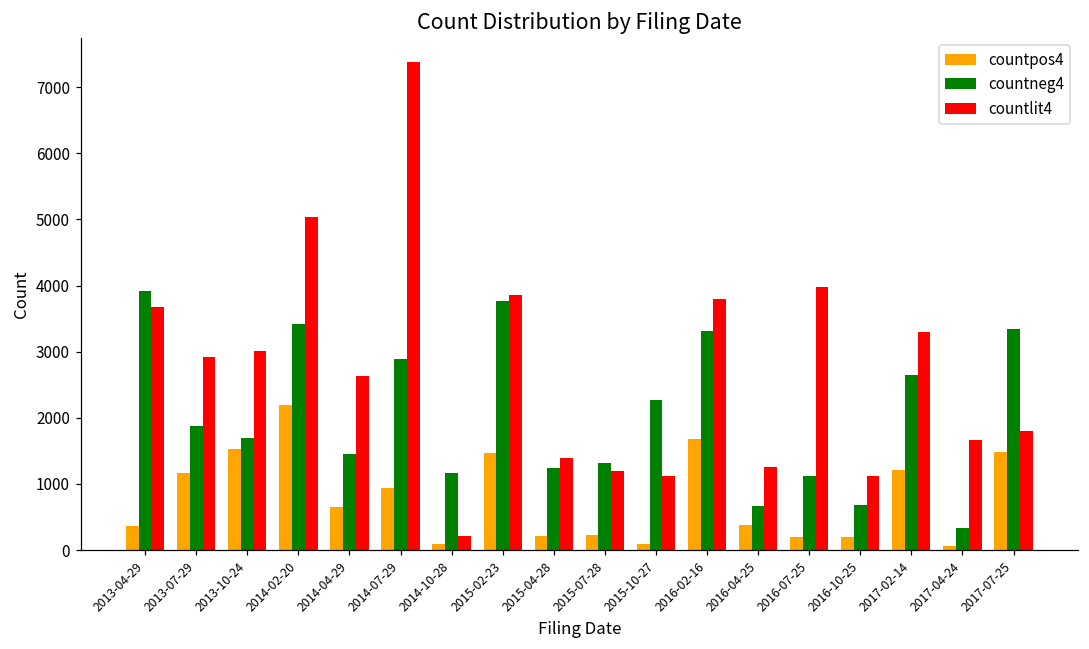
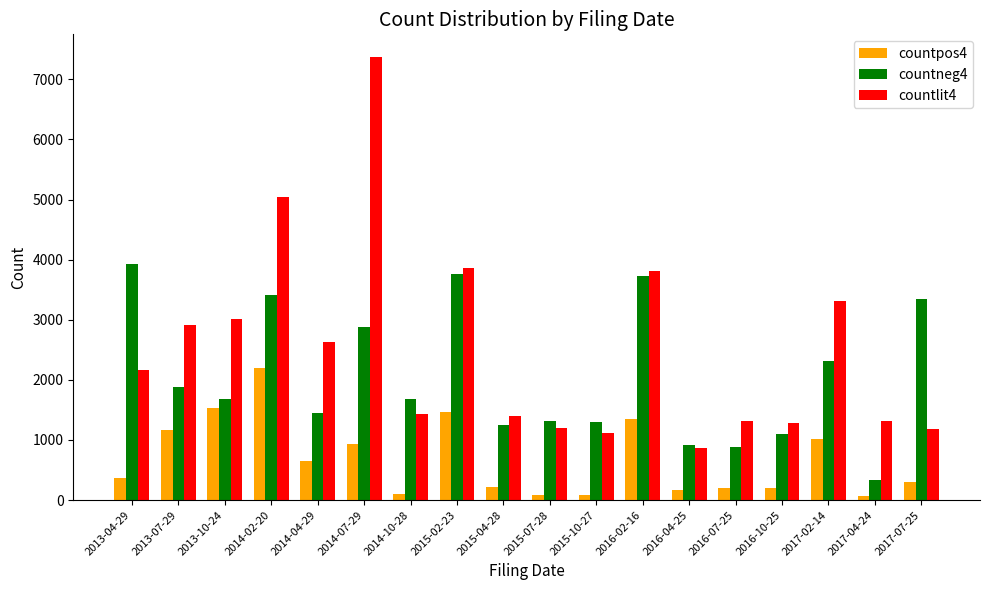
  {
    "countpos4": {
      "2013-04-29": 400,
      "2013-07-29": 1200,
      "2013-10-24": 1500,
      "2014-02-20": 2200,
      "2014-04-29": 600,
      "2014-07-29": 900,
      "2014-10-28": 100,
      "2015-02-23": 1500,
      "2015-04-28": 200,
-     "2015-07-28": 200,
+     "2015-07-28": 100,
      "2015-10-27": 100,
-     "2016-02-16": 1700,
-     "2016-04-25": 400,
+     "2016-02-16": 1300,
+     "2016-04-25": 200,
      "2016-07-25": 200,
      "2016-10-25": 200,
-     "2017-02-14": 1200,
+     "2017-02-14": 1000,
      "2017-04-24": 100,
-     "2017-07-25": 1500
+     "2017-07-25": 300
    },
    "countneg4": {
      "2013-04-29": 3900,
      "2013-07-29": 1900,
      "2013-10-24": 1700,
      "2014-02-20": 3400,
      "2014-04-29": 1400,
      "2014-07-29": 2900,
-     "2014-10-28": 1200,
+     "2014-10-28": 1700,
      "2015-02-23": 3800,
      "2015-04-28": 1200,
      "2015-07-28": 1300,
-     "2015-10-27": 2300,
-     "2016-02-16": 3300,
-     "2016-04-25": 700,
-     "2016-07-25": 1100,
-     "2016-10-25": 700,
-     "2017-02-14": 2700,
+     "2015-10-27": 1300,
+     "2016-02-16": 3700,
+     "2016-04-25": 900,
+     "2016-07-25": 900,
+     "2016-10-25": 1100,
+     "2017-02-14": 2300,
      "2017-04-24": 300,
      "2017-07-25": 3300
    },
    "countlit4": {
-     "2013-04-29": 3700,
+     "2013-04-29": 2200,
      "2013-07-29": 2900,
      "2013-10-24": 3000,
      "2014-02-20": 5000,
      "2014-04-29": 2600,
      "2014-07-29": 7400,
-     "2014-10-28": 200,
+     "2014-10-28": 1400,
      "2015-02-23": 3900,
      "2015-04-28": 1400,
      "2015-07-28": 1200,
      "2015-10-27": 1100,
      "2016-02-16": 3800,
-     "2016-04-25": 1300,
-     "2016-07-25": 4000,
-     "2016-10-25": 1100,
+     "2016-04-25": 900,
+     "2016-07-25": 1300,
+     "2016-10-25": 1300,
      "2017-02-14": 3300,
-     "2017-04-24": 1700,
-     "2017-07-25": 1800
+     "2017-04-24": 1300,
+     "2017-07-25": 1200
    }
  }
